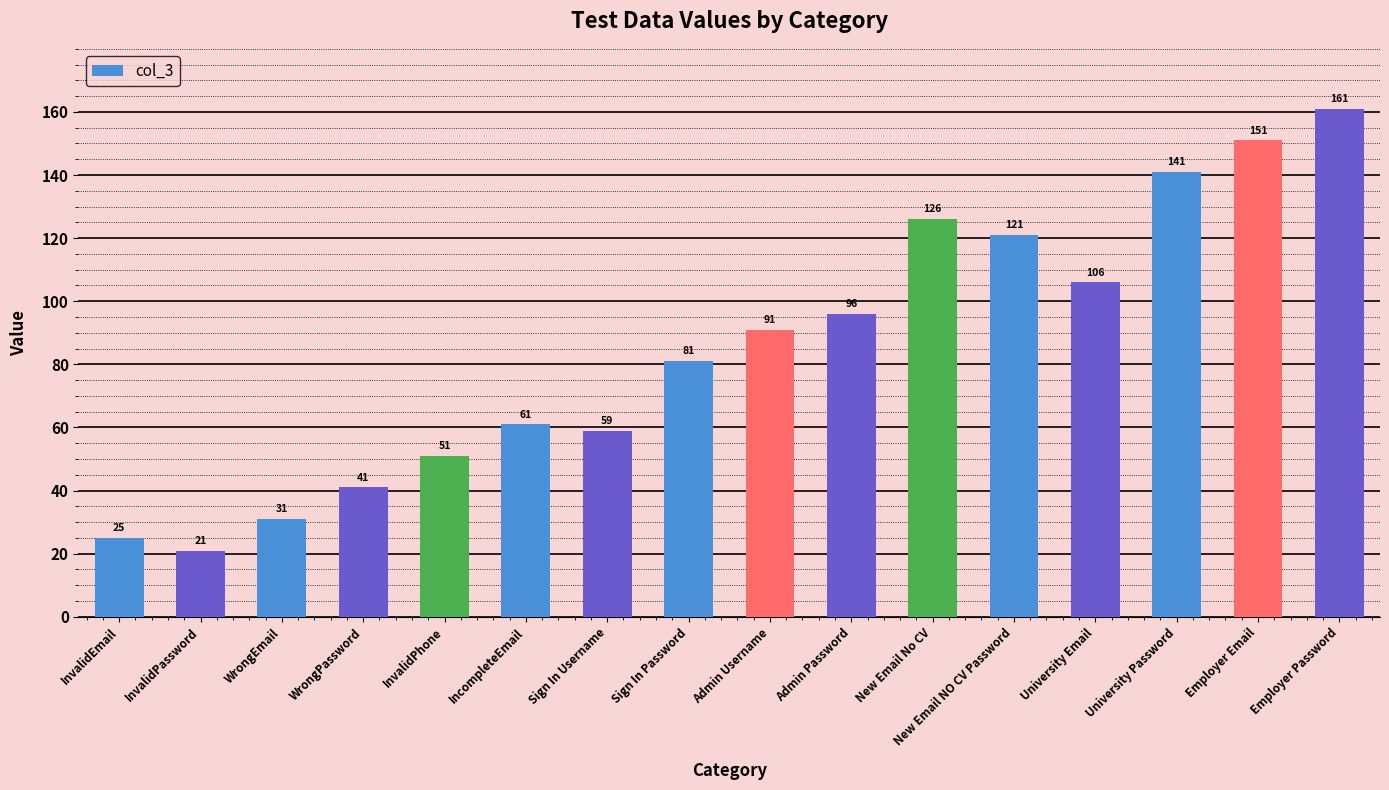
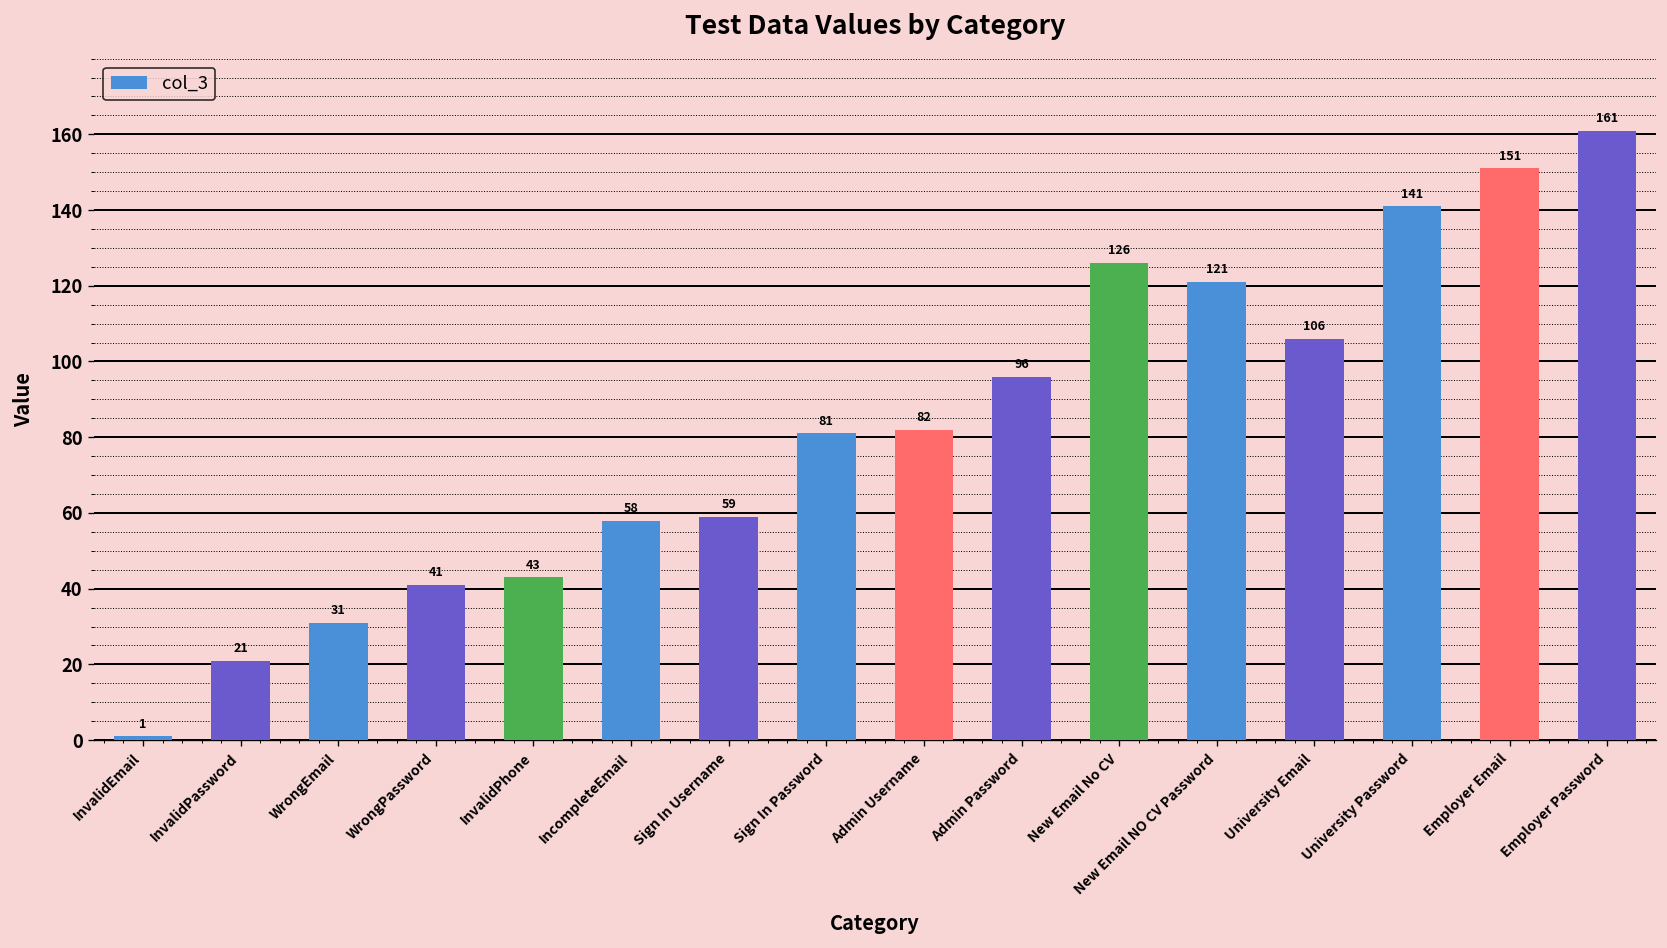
  {
-   "InvalidEmail": 25,
+   "InvalidEmail": 1,
    "InvalidPassword": 21,
    "WrongEmail": 31,
    "WrongPassword": 41,
-   "InvalidPhone": 51,
-   "IncompleteEmail": 61,
+   "InvalidPhone": 43,
+   "IncompleteEmail": 58,
    "Sign In Username": 59,
    "Sign In Password": 81,
-   "Admin Username": 91,
+   "Admin Username": 82,
    "Admin Password": 96,
    "New Email No CV": 126,
    "New Email NO CV Password": 121,
    "University Email": 106,
    "University Password": 141,
    "Employer Email": 151,
    "Employer Password": 161
  }
